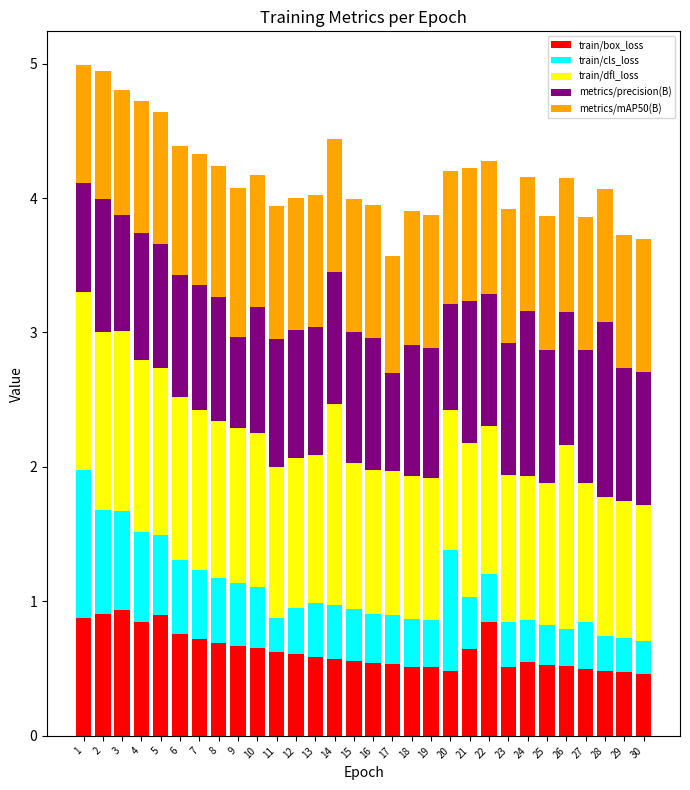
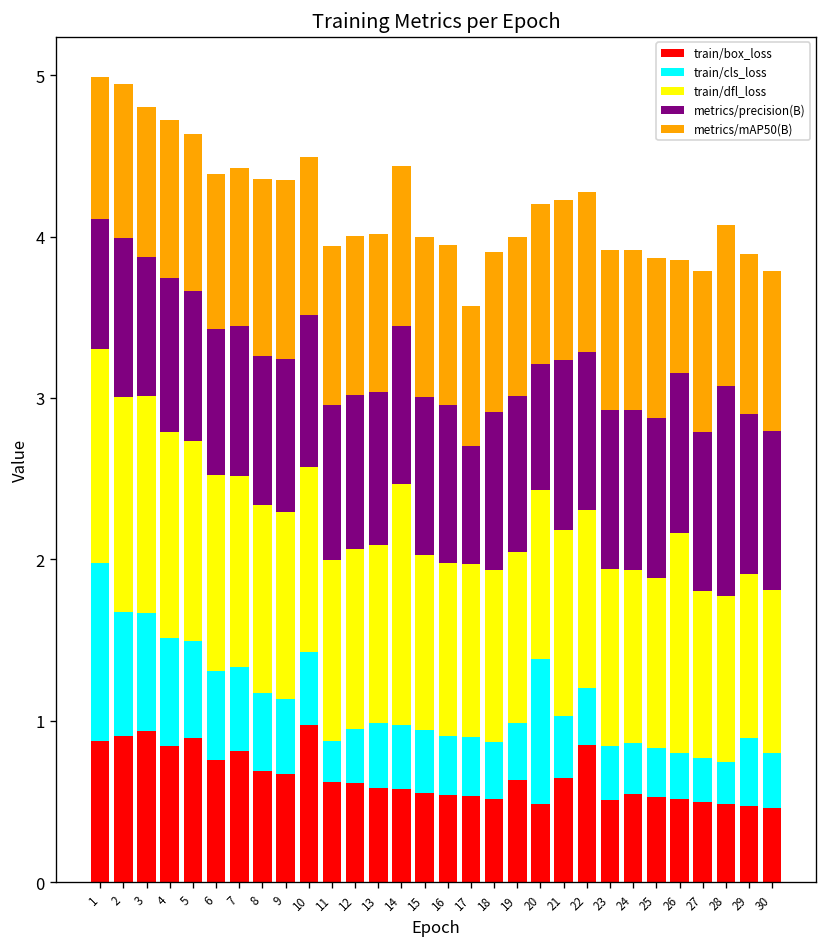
  {
    "train/box_loss": {
      "1": 0.87,
      "2": 0.91,
      "3": 0.94,
      "4": 0.85,
      "5": 0.90,
      "6": 0.76,
-     "7": 0.72,
+     "7": 0.81,
      "8": 0.69,
      "9": 0.67,
-     "10": 0.65,
+     "10": 0.97,
      "11": 0.62,
      "12": 0.61,
      "13": 0.59,
      "14": 0.57,
      "15": 0.55,
      "16": 0.54,
      "17": 0.54,
      "18": 0.51,
-     "19": 0.51,
+     "19": 0.64,
      "20": 0.48,
      "21": 0.64,
      "22": 0.85,
      "23": 0.51,
      "24": 0.55,
      "25": 0.53,
      "26": 0.52,
      "27": 0.50,
      "28": 0.48,
      "29": 0.47,
      "30": 0.46
    },
    "train/cls_loss": {
      "1": 1.10,
      "2": 0.77,
      "3": 0.73,
      "4": 0.67,
      "5": 0.60,
      "6": 0.55,
      "7": 0.52,
      "8": 0.48,
      "9": 0.46,
      "10": 0.45,
      "11": 0.26,
      "12": 0.34,
      "13": 0.40,
      "14": 0.40,
      "15": 0.39,
      "16": 0.37,
      "17": 0.37,
      "18": 0.35,
      "19": 0.35,
      "20": 0.89,
      "21": 0.39,
      "22": 0.35,
      "23": 0.34,
      "24": 0.32,
      "25": 0.30,
      "26": 0.28,
-     "27": 0.35,
+     "27": 0.27,
      "28": 0.26,
-     "29": 0.26,
-     "30": 0.25
+     "29": 0.42,
+     "30": 0.34
    },
    "train/dfl_loss": {
      "1": 1.32,
      "2": 1.33,
      "3": 1.34,
      "4": 1.28,
      "5": 1.24,
      "6": 1.21,
      "7": 1.19,
      "8": 1.17,
      "9": 1.16,
      "10": 1.15,
      "11": 1.12,
      "12": 1.11,
      "13": 1.10,
      "14": 1.50,
      "15": 1.09,
      "16": 1.07,
      "17": 1.07,
      "18": 1.06,
      "19": 1.05,
      "20": 1.05,
      "21": 1.15,
      "22": 1.10,
      "23": 1.09,
      "24": 1.07,
      "25": 1.06,
      "26": 1.37,
      "27": 1.03,
      "28": 1.03,
      "29": 1.02,
      "30": 1.01
    },
    "metrics/precision(B)": {
      "1": 0.81,
      "2": 0.98,
      "3": 0.86,
      "4": 0.95,
      "5": 0.93,
      "6": 0.91,
      "7": 0.93,
      "8": 0.92,
-     "9": 0.67,
+     "9": 0.95,
      "10": 0.94,
      "11": 0.96,
      "12": 0.95,
      "13": 0.95,
      "14": 0.98,
      "15": 0.98,
      "16": 0.98,
      "17": 0.73,
      "18": 0.98,
      "19": 0.97,
      "20": 0.78,
      "21": 1.05,
      "22": 0.98,
      "23": 0.99,
-     "24": 1.23,
+     "24": 0.99,
      "25": 0.99,
      "26": 0.99,
      "27": 0.99,
      "28": 1.30,
      "29": 0.99,
      "30": 0.99
    },
    "metrics/mAP50(B)": {
      "1": 0.88,
      "2": 0.96,
      "3": 0.93,
      "4": 0.98,
      "5": 0.98,
      "6": 0.96,
      "7": 0.98,
-     "8": 0.98,
+     "8": 1.09,
      "9": 1.11,
      "10": 0.98,
      "11": 0.99,
      "12": 0.99,
      "13": 0.98,
      "14": 0.99,
      "15": 0.99,
      "16": 0.99,
      "17": 0.87,
      "18": 0.99,
      "19": 0.99,
      "20": 0.99,
      "21": 0.99,
      "22": 0.99,
      "23": 0.99,
      "24": 0.99,
      "25": 0.99,
-     "26": 0.99,
+     "26": 0.70,
      "27": 0.99,
      "28": 0.99,
      "29": 0.99,
      "30": 0.99
    }
  }
